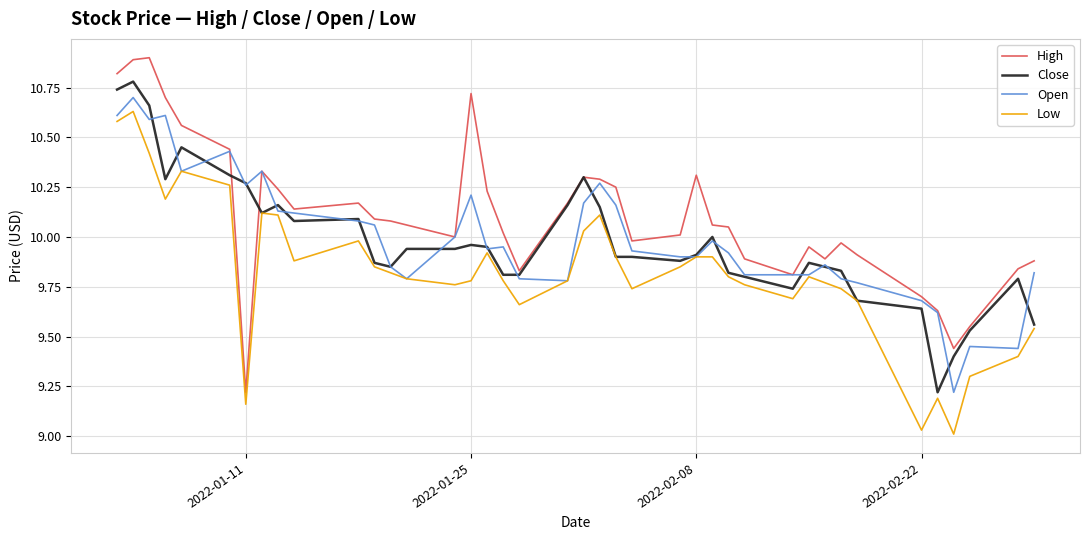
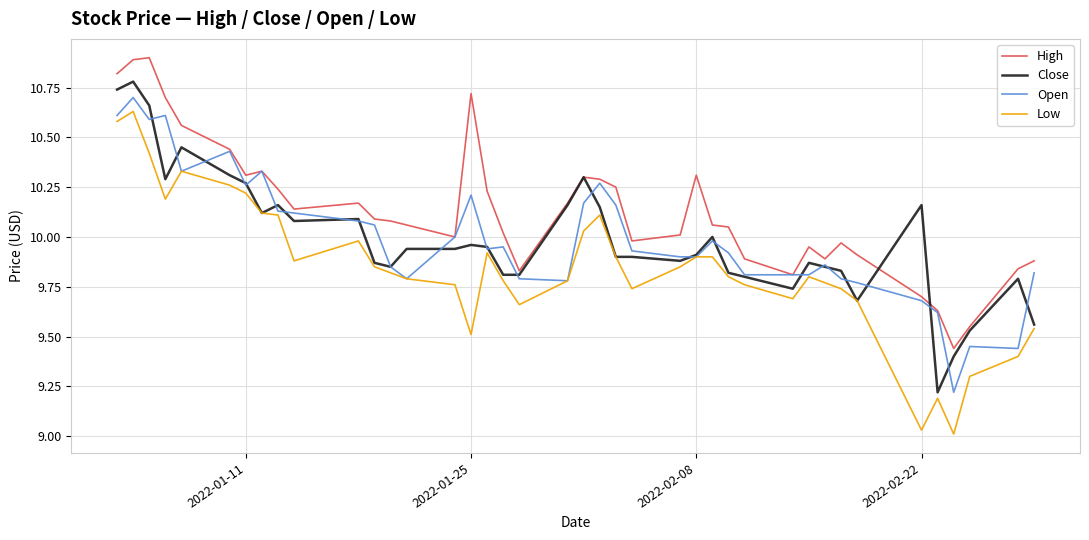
  {
    "High": {
-     "2022-01-11": 9.22,
+     "2022-01-11": 10.31,
      "2022-01-25": 10.72,
      "2022-02-08": 10.31,
      "2022-02-22": 9.70
    },
    "Close": {
      "2022-01-25": 9.96,
-     "2022-02-22": 9.64
+     "2022-02-22": 10.16
    },
    "Open": {
      "2022-01-25": 10.21,
      "2022-02-22": 9.68
    },
    "Low": {
-     "2022-01-11": 9.16,
-     "2022-01-25": 9.78,
+     "2022-01-11": 10.22,
+     "2022-01-25": 9.51,
      "2022-02-22": 9.03
    }
  }
